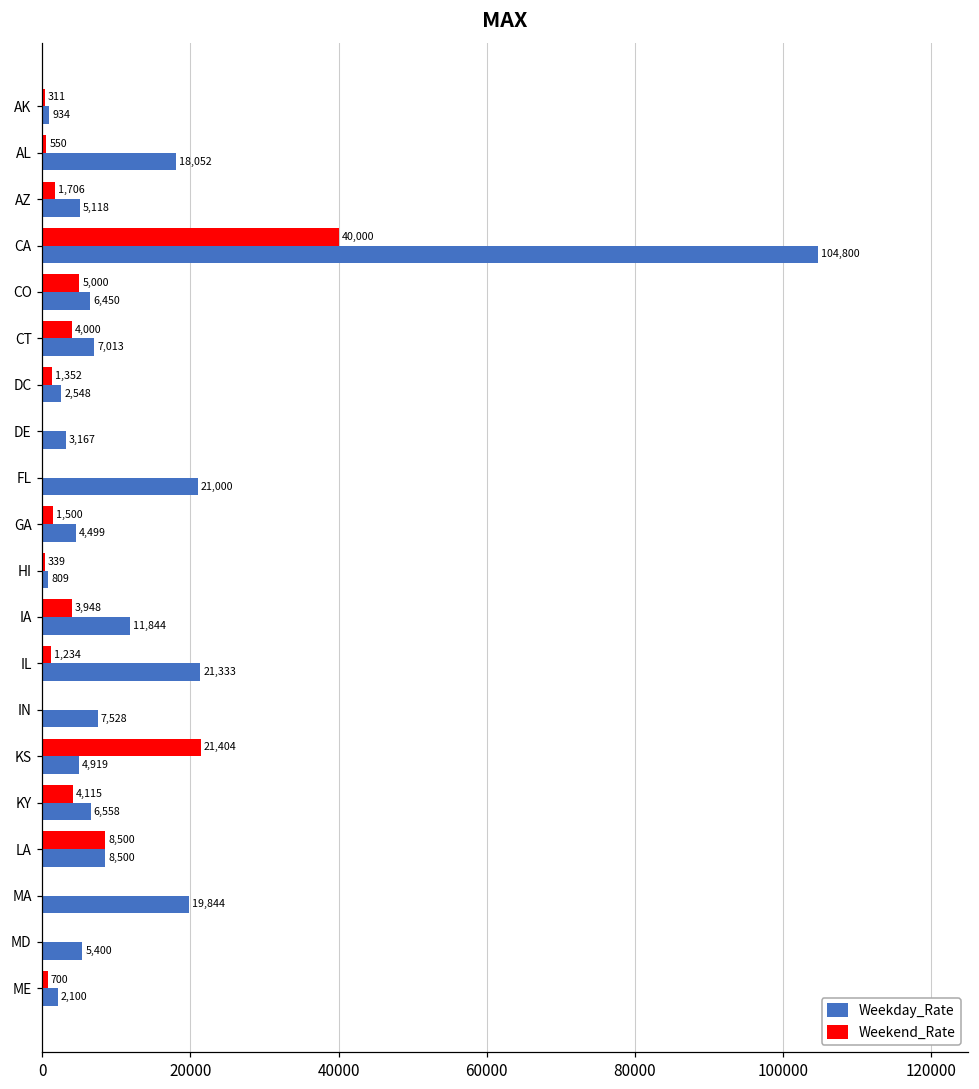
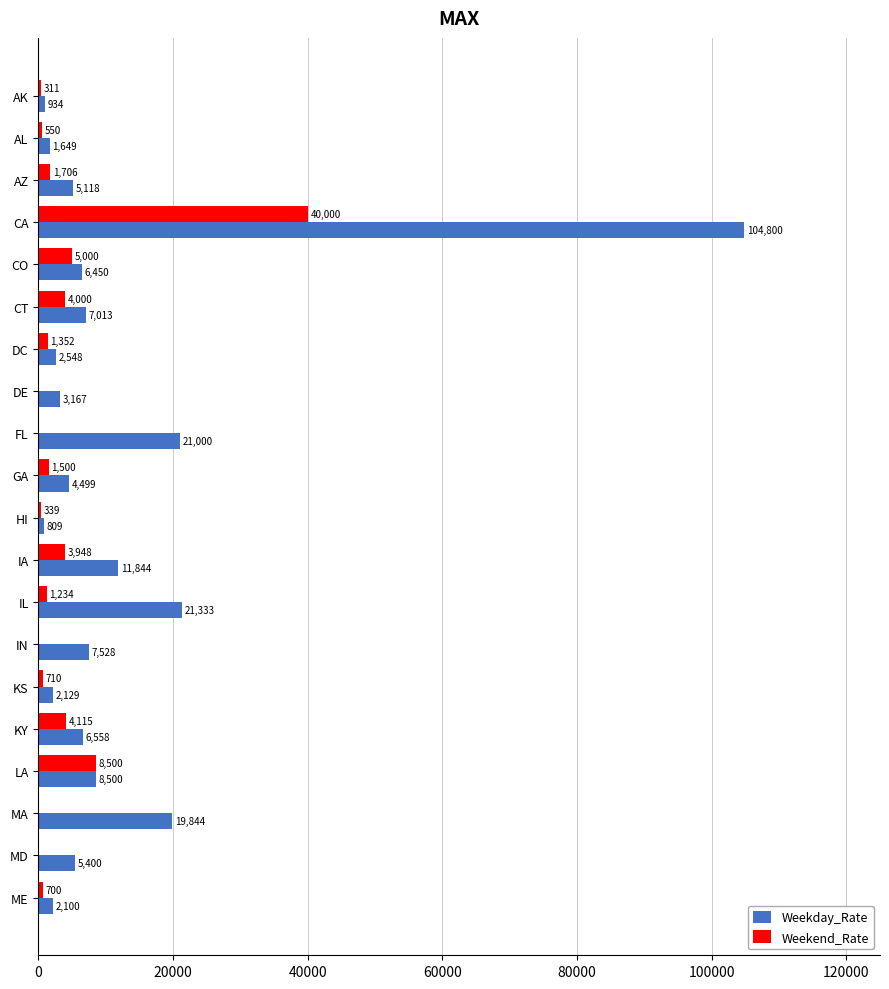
  {
    "Weekday_Rate": {
      "AK": "934",
-     "AL": "18,052",
+     "AL": "1,649",
      "AZ": "5,118",
      "CA": "104,800",
      "CO": "6,450",
      "CT": "7,013",
      "DC": "2,548",
      "DE": "3,167",
      "FL": "21,000",
      "GA": "4,499",
      "HI": "809",
      "IA": "11,844",
      "IL": "21,333",
      "IN": "7,528",
-     "KS": "4,919",
+     "KS": "2,129",
      "KY": "6,558",
      "LA": "8,500",
      "MA": "19,844",
      "MD": "5,400",
      "ME": "2,100"
    },
    "Weekend_Rate": {
      "AK": "311",
      "AL": "550",
      "AZ": "1,706",
      "CA": "40,000",
      "CO": "5,000",
      "CT": "4,000",
      "DC": "1,352",
      "GA": "1,500",
      "HI": "339",
      "IA": "3,948",
      "IL": "1,234",
-     "KS": "21,404",
+     "KS": "710",
      "KY": "4,115",
      "LA": "8,500",
      "ME": "700"
    }
  }
